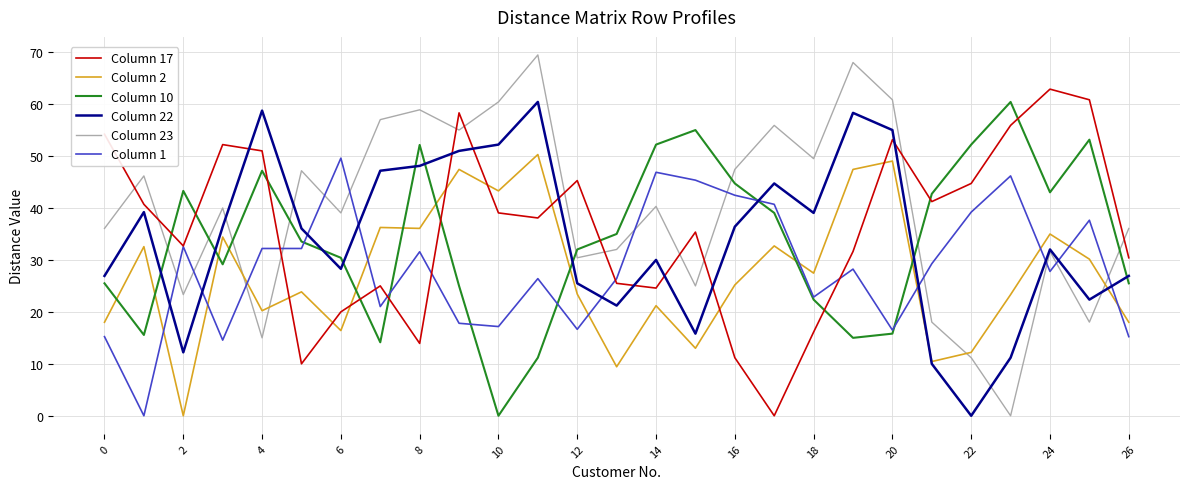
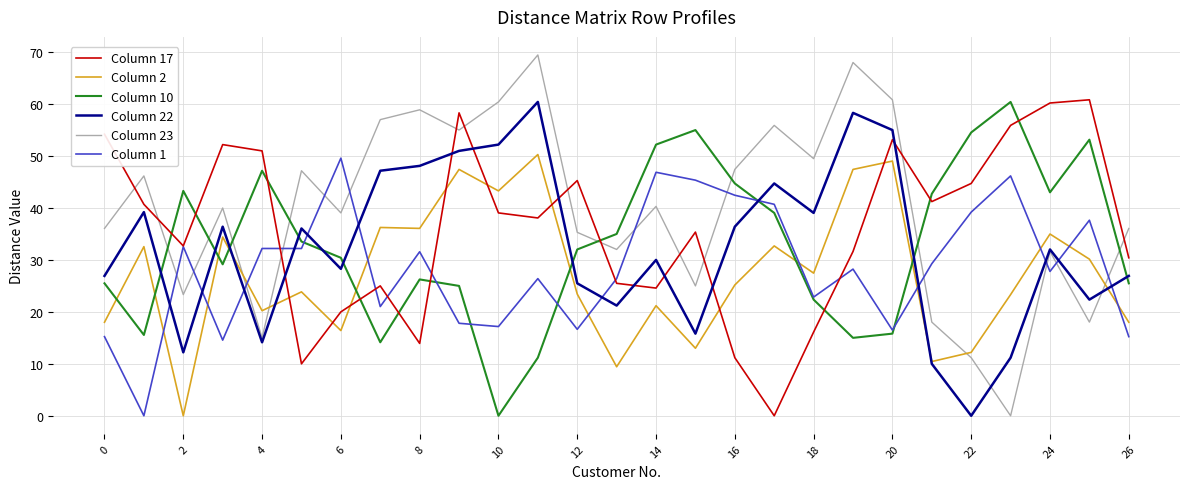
  {
    "Column 17": {
      "4": 51,
      "6": 20,
      "8": 14,
      "10": 39,
      "12": 45,
      "14": 25,
      "16": 11,
      "18": 16,
      "20": 53,
      "22": 45,
-     "24": 63,
+     "24": 60,
      "26": 30
    },
    "Column 2": {
      "0": 18,
      "2": 0,
      "4": 20,
      "6": 16,
      "8": 36,
      "10": 43,
      "12": 23,
      "14": 21,
      "16": 25,
      "18": 27,
      "20": 49,
      "22": 12,
      "24": 35,
      "26": 18
    },
    "Column 10": {
      "0": 25,
      "2": 43,
      "4": 47,
      "6": 30,
-     "8": 52,
+     "8": 26,
      "10": 0,
      "12": 32,
      "14": 52,
      "16": 45,
      "20": 16,
-     "22": 52,
+     "22": 55,
      "24": 43,
      "26": 25
    },
    "Column 22": {
      "0": 27,
      "2": 12,
-     "4": 59,
+     "4": 14,
      "6": 28,
      "8": 48,
      "10": 52,
      "12": 25,
      "14": 30,
      "16": 36,
      "18": 39,
      "20": 55,
      "22": 0,
      "26": 27
    },
    "Column 23": {
      "0": 36,
      "2": 23,
      "4": 15,
      "6": 39,
      "8": 59,
      "10": 60,
-     "12": 30,
+     "12": 35,
      "14": 40,
      "16": 47,
      "18": 49,
      "20": 61,
      "22": 11,
      "26": 36
    },
    "Column 1": {
      "0": 15,
      "4": 32,
      "6": 50,
      "8": 32,
      "10": 17,
      "12": 17,
      "14": 47,
      "16": 42,
      "20": 16,
      "22": 39,
      "24": 28,
      "26": 15
    }
  }
